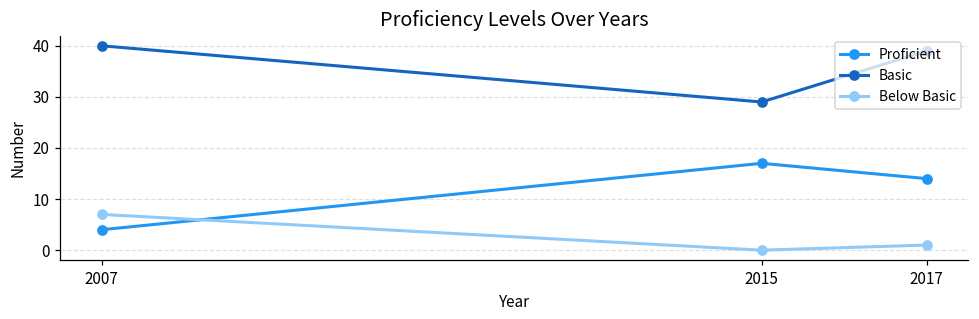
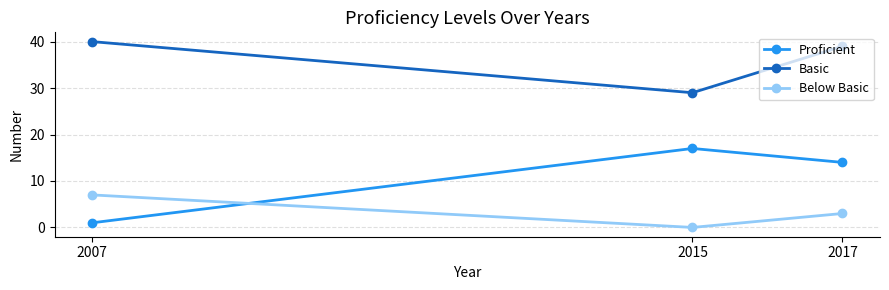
  {
    "Proficient": {
-     "2007": 4,
+     "2007": 1,
      "2015": 17,
      "2017": 14
    },
    "Basic": {
      "2007": 40,
      "2015": 29
    },
    "Below Basic": {
      "2007": 7,
      "2015": 0,
-     "2017": 1
+     "2017": 3
    }
  }
